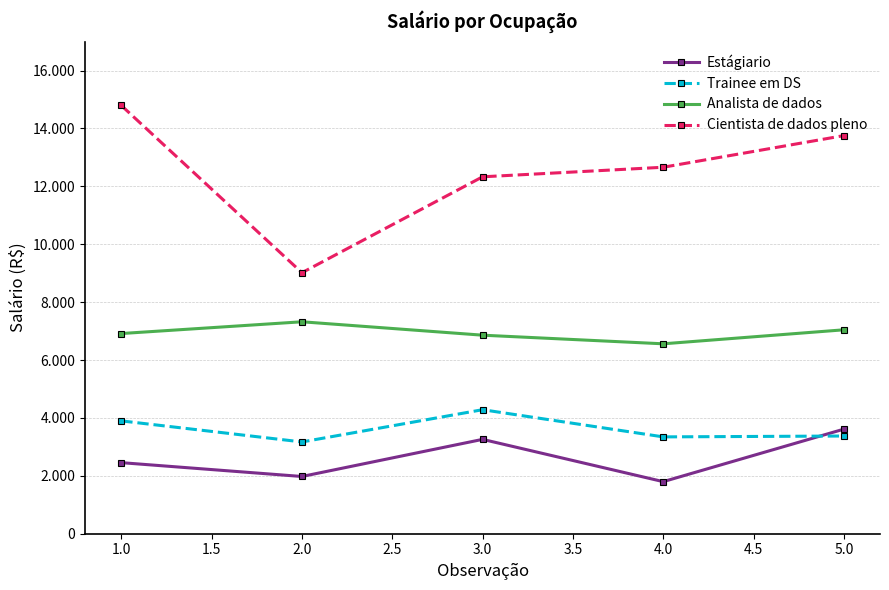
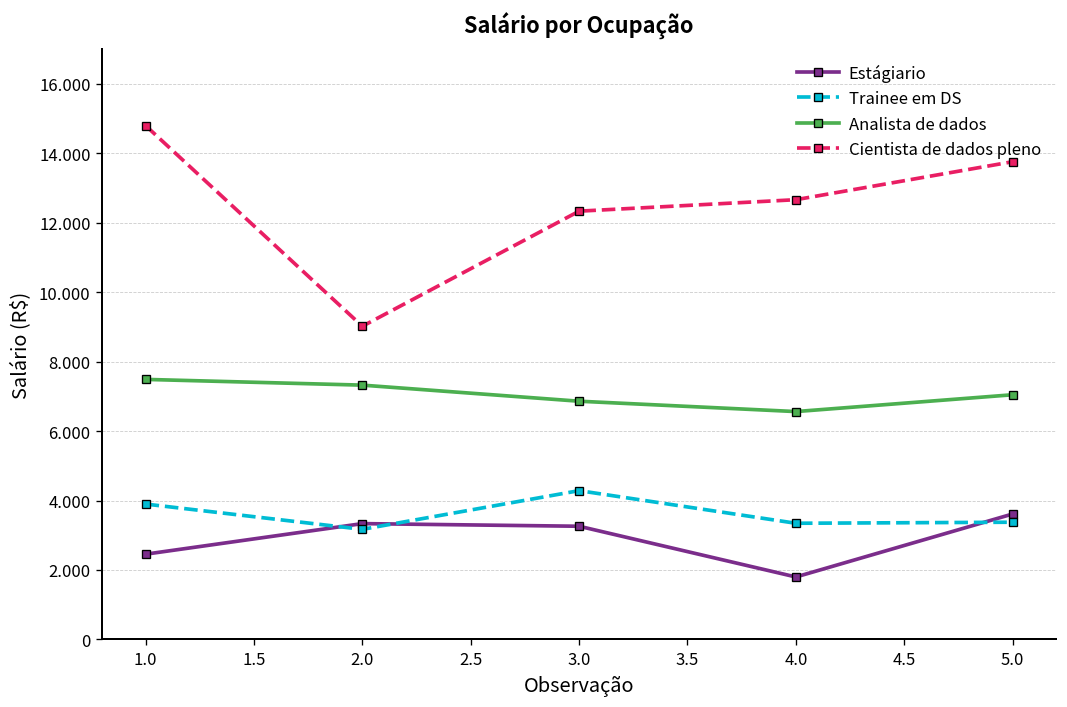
  {
    "Estágiario": {
      "1.0": 2.5,
-     "2.0": 2.0,
+     "2.0": 3.3,
      "3.0": 3.3,
      "4.0": 1.8,
      "5.0": 3.6
    },
    "Trainee em DS": {
      "1.0": 3.9,
      "2.0": 3.2,
      "3.0": 4.3,
      "4.0": 3.3,
      "5.0": 3.4
    },
    "Analista de dados": {
-     "1.0": 6.9,
+     "1.0": 7.5,
      "2.0": 7.3,
      "3.0": 6.9,
      "4.0": 6.6,
      "5.0": 7.0
    },
    "Cientista de dados pleno": {
      "1.0": 14.8,
      "2.0": 9.0,
      "3.0": 12.3,
      "4.0": 12.7,
      "5.0": 13.8
    }
  }
